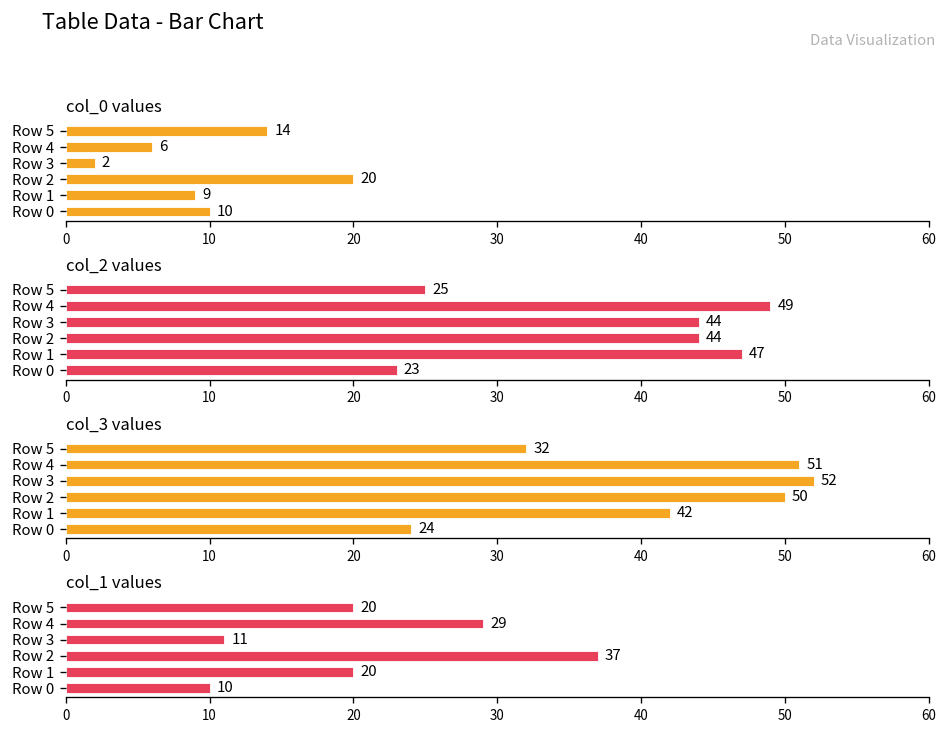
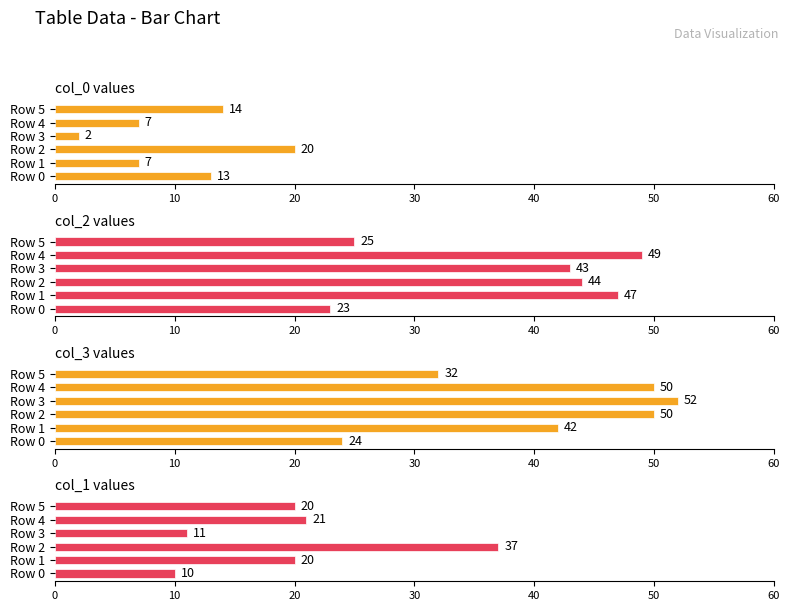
  {
    "col_0 values": {
      "Row 5": 14,
-     "Row 4": 6,
+     "Row 4": 7,
      "Row 3": 2,
      "Row 2": 20,
-     "Row 1": 9,
-     "Row 0": 10
+     "Row 1": 7,
+     "Row 0": 13
    },
    "col_2 values": {
      "Row 5": 25,
      "Row 4": 49,
-     "Row 3": 44,
+     "Row 3": 43,
      "Row 2": 44,
      "Row 1": 47,
      "Row 0": 23
    },
    "col_3 values": {
      "Row 5": 32,
-     "Row 4": 51,
+     "Row 4": 50,
      "Row 3": 52,
      "Row 2": 50,
      "Row 1": 42,
      "Row 0": 24
    },
    "col_1 values": {
      "Row 5": 20,
-     "Row 4": 29,
+     "Row 4": 21,
      "Row 3": 11,
      "Row 2": 37,
      "Row 1": 20,
      "Row 0": 10
    }
  }
